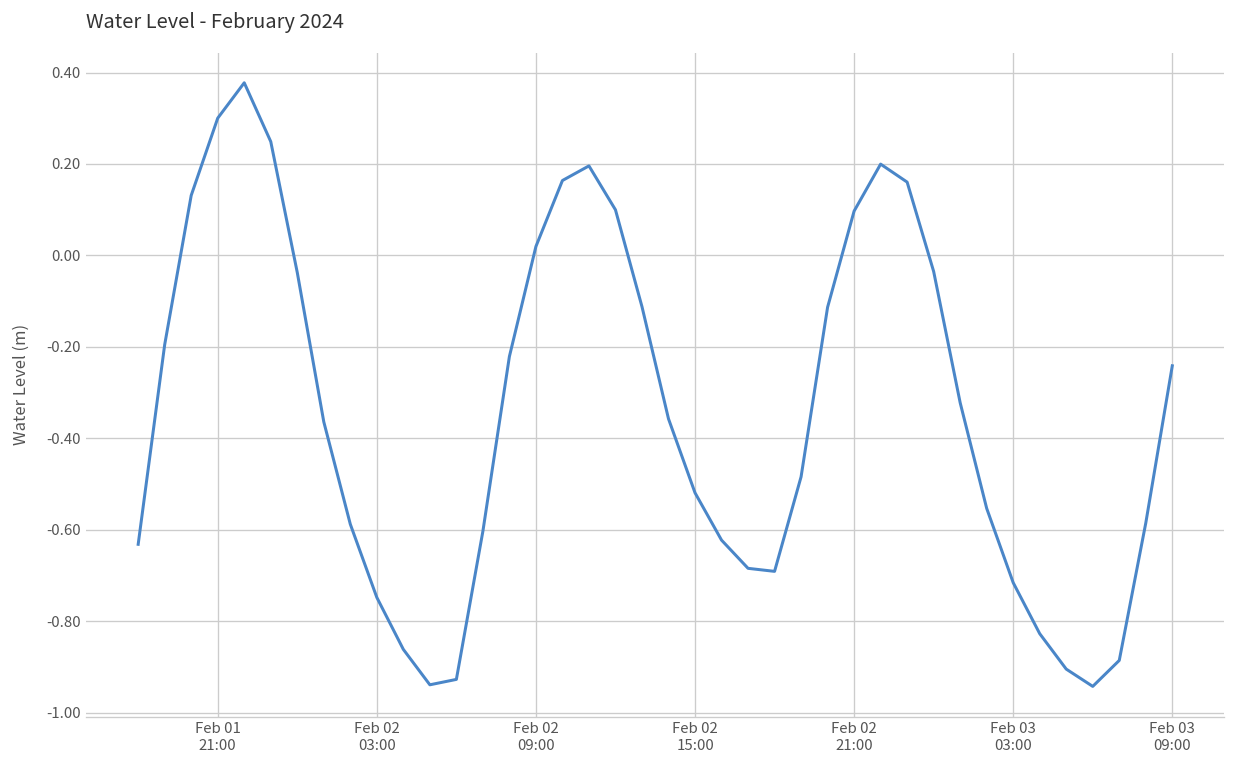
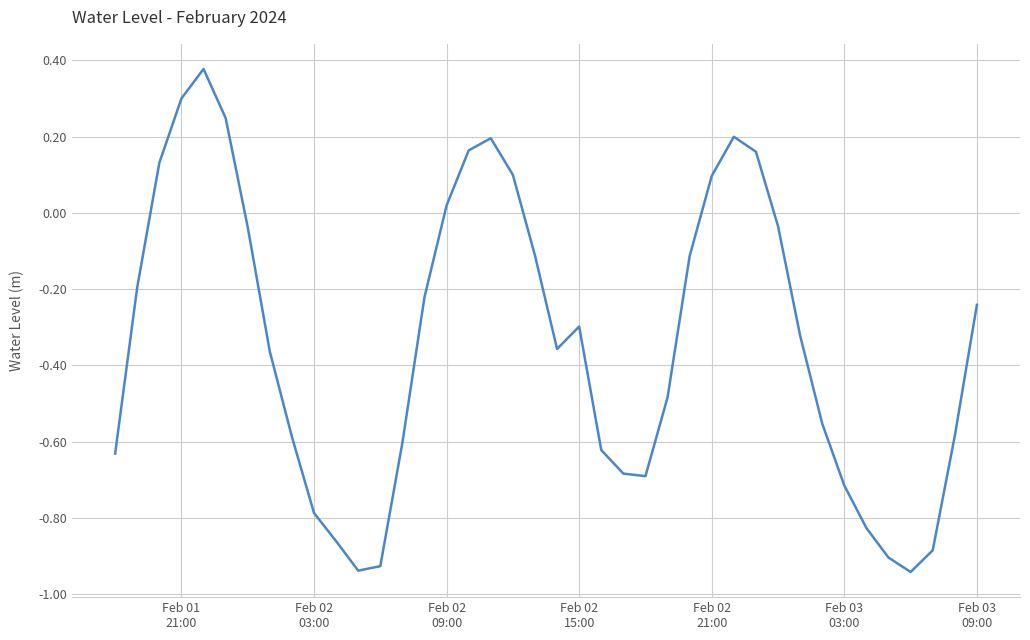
  {
    "Feb 01 21:00": 0.30,
-   "Feb 02 03:00": -0.75,
+   "Feb 02 03:00": -0.79,
    "Feb 02 09:00": 0.02,
-   "Feb 02 15:00": -0.52,
+   "Feb 02 15:00": -0.30,
    "Feb 02 21:00": 0.10,
    "Feb 03 03:00": -0.72,
    "Feb 03 09:00": -0.24
  }
